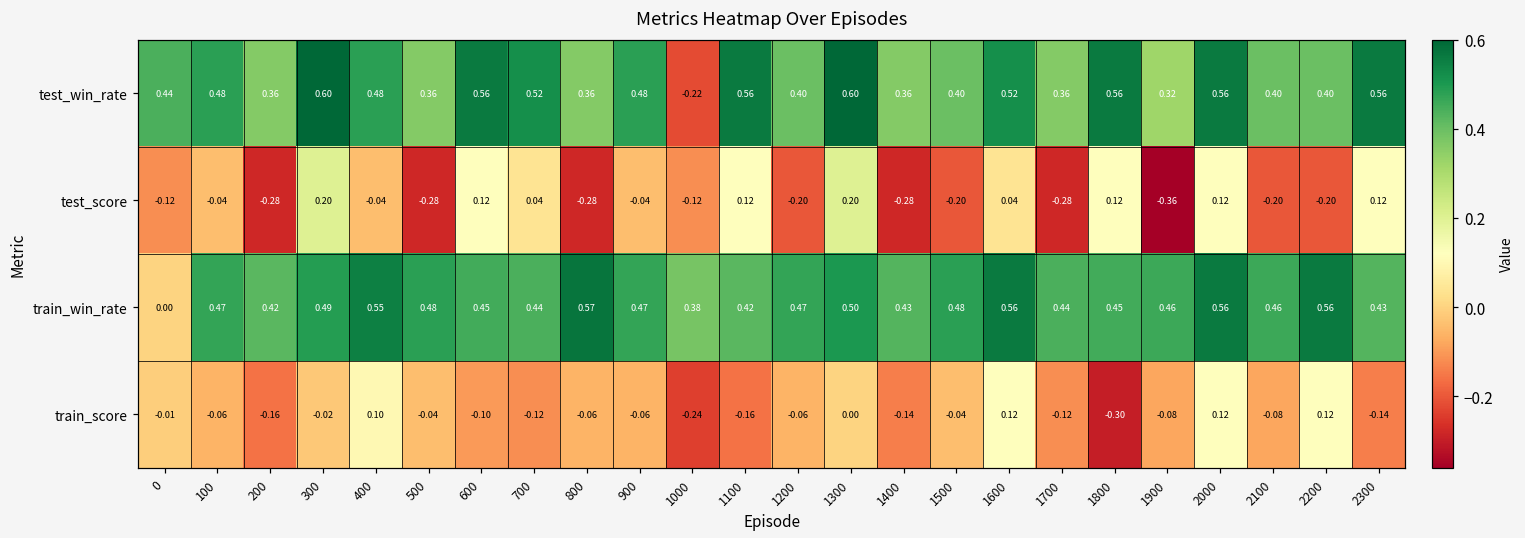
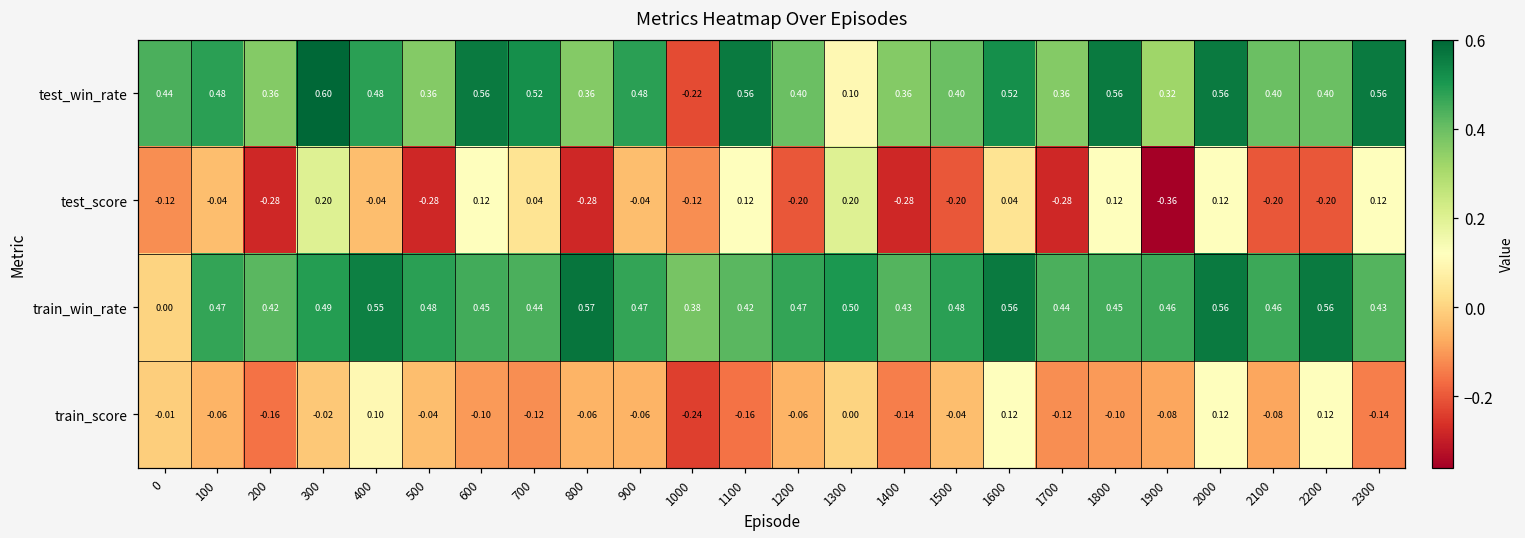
  {
    "test_win_rate": {
      "0": 0.44,
      "100": 0.48,
      "200": 0.36,
      "300": 0.60,
      "400": 0.48,
      "500": 0.36,
      "600": 0.56,
      "700": 0.52,
      "800": 0.36,
      "900": 0.48,
      "1000": -0.22,
      "1100": 0.56,
      "1200": 0.40,
-     "1300": 0.60,
+     "1300": 0.10,
      "1400": 0.36,
      "1500": 0.40,
      "1600": 0.52,
      "1700": 0.36,
      "1800": 0.56,
      "1900": 0.32,
      "2000": 0.56,
      "2100": 0.40,
      "2200": 0.40,
      "2300": 0.56
    },
    "test_score": {
      "0": -0.12,
      "100": -0.04,
      "200": -0.28,
      "300": 0.20,
      "400": -0.04,
      "500": -0.28,
      "600": 0.12,
      "700": 0.04,
      "800": -0.28,
      "900": -0.04,
      "1000": -0.12,
      "1100": 0.12,
      "1200": -0.20,
      "1300": 0.20,
      "1400": -0.28,
      "1500": -0.20,
      "1600": 0.04,
      "1700": -0.28,
      "1800": 0.12,
      "1900": -0.36,
      "2000": 0.12,
      "2100": -0.20,
      "2200": -0.20,
      "2300": 0.12
    },
    "train_win_rate": {
      "0": 0.00,
      "100": 0.47,
      "200": 0.42,
      "300": 0.49,
      "400": 0.55,
      "500": 0.48,
      "600": 0.45,
      "700": 0.44,
      "800": 0.57,
      "900": 0.47,
      "1000": 0.38,
      "1100": 0.42,
      "1200": 0.47,
      "1300": 0.50,
      "1400": 0.43,
      "1500": 0.48,
      "1600": 0.56,
      "1700": 0.44,
      "1800": 0.45,
      "1900": 0.46,
      "2000": 0.56,
      "2100": 0.46,
      "2200": 0.56,
      "2300": 0.43
    },
    "train_score": {
      "0": -0.01,
      "100": -0.06,
      "200": -0.16,
      "300": -0.02,
      "400": 0.10,
      "500": -0.04,
      "600": -0.10,
      "700": -0.12,
      "800": -0.06,
      "900": -0.06,
      "1000": -0.24,
      "1100": -0.16,
      "1200": -0.06,
      "1300": 0.00,
      "1400": -0.14,
      "1500": -0.04,
      "1600": 0.12,
      "1700": -0.12,
-     "1800": -0.30,
+     "1800": -0.10,
      "1900": -0.08,
      "2000": 0.12,
      "2100": -0.08,
      "2200": 0.12,
      "2300": -0.14
    }
  }
